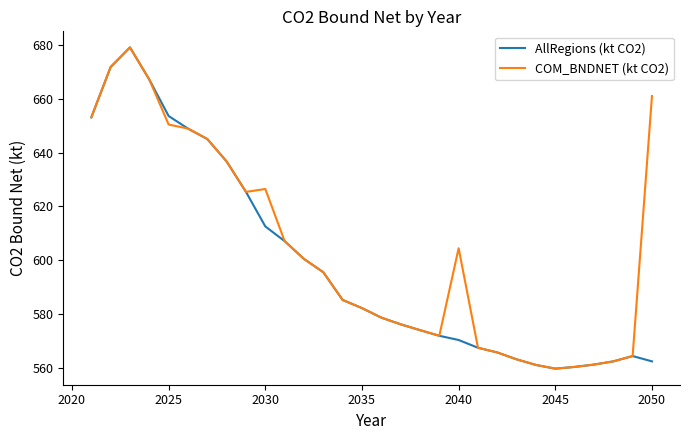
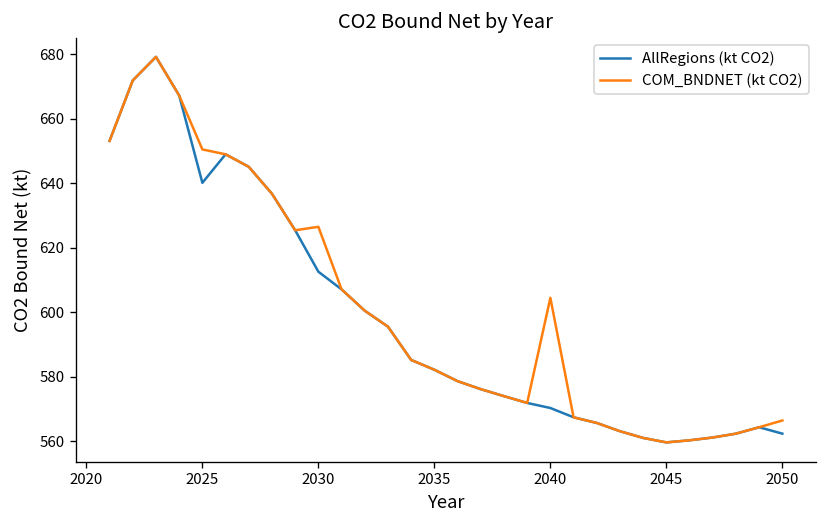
  {
    "AllRegions (kt CO2)": {
-     "2025": 654,
+     "2025": 640,
      "2030": 613,
      "2040": 570,
      "2050": 562
    },
    "COM_BNDNET (kt CO2)": {
      "2025": 650,
      "2030": 626,
      "2040": 604,
-     "2050": 661
+     "2050": 566
    }
  }
